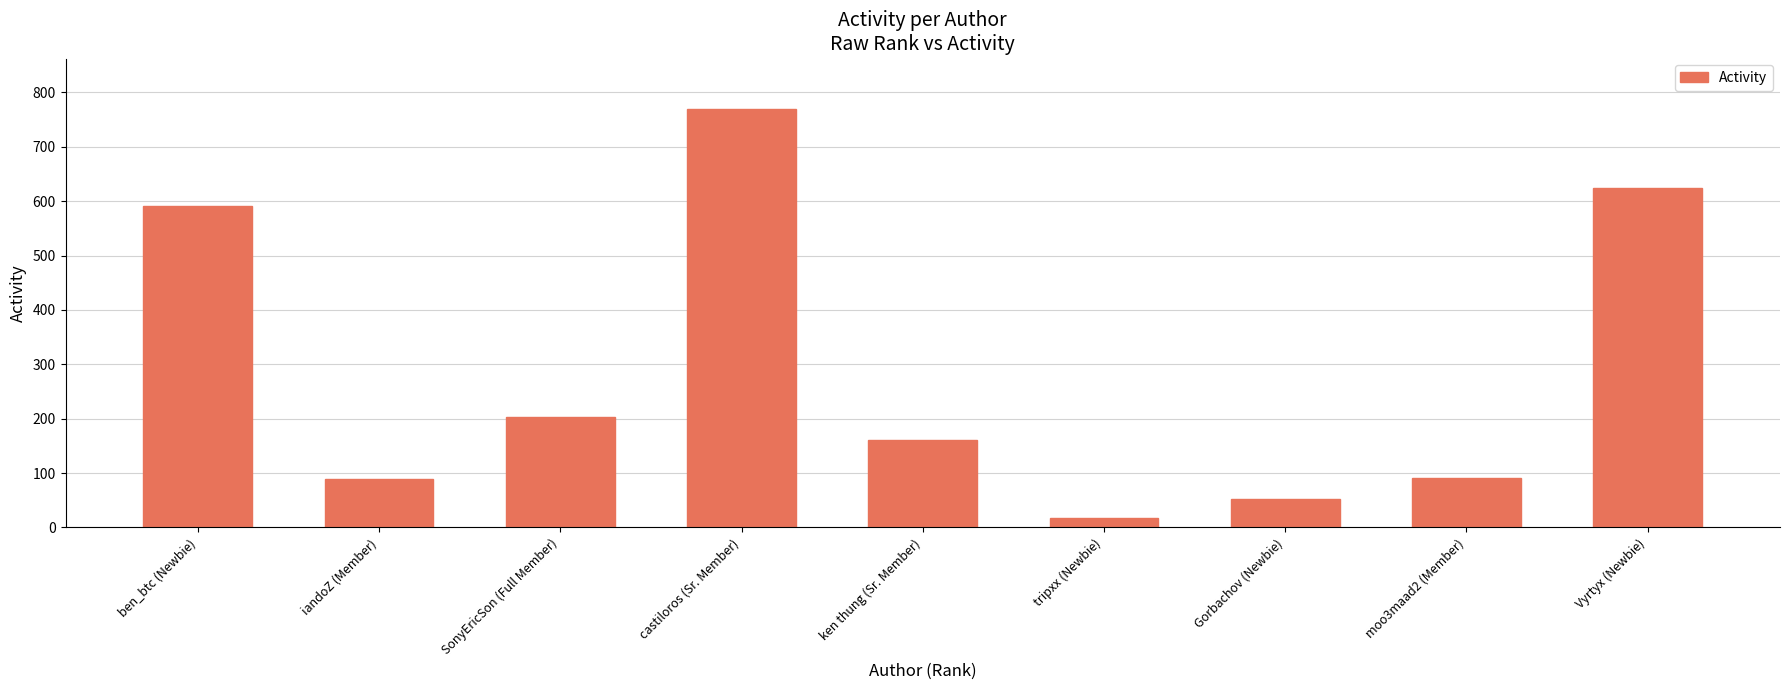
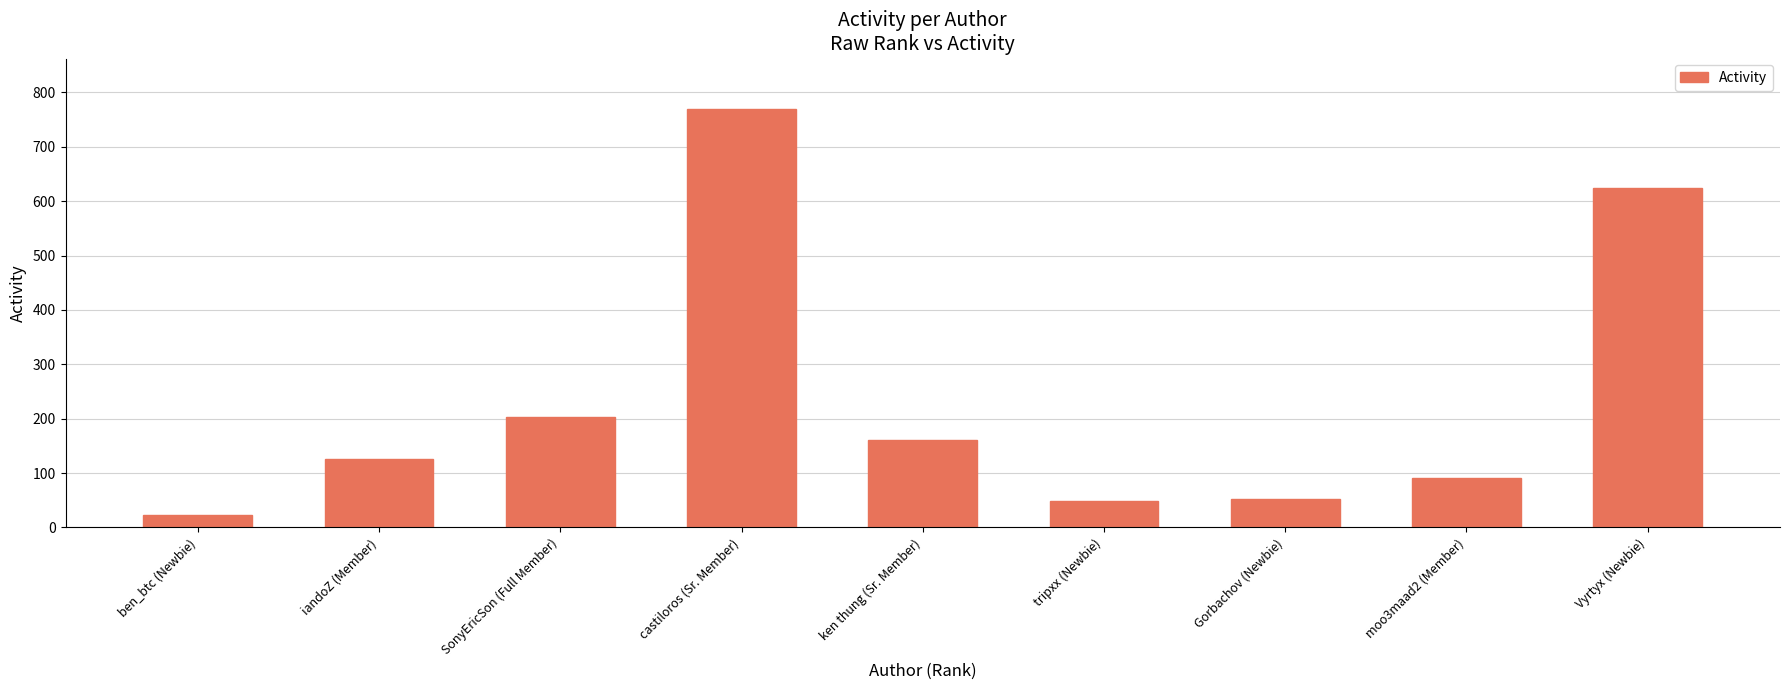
  {
-   "ben_btc (Newbie)": 590,
-   "iandoZ (Member)": 90,
+   "ben_btc (Newbie)": 20,
+   "iandoZ (Member)": 130,
    "SonyEricSon (Full Member)": 200,
    "castiloros (Sr. Member)": 770,
    "ken thung (Sr. Member)": 160,
-   "tripxx (Newbie)": 20,
+   "tripxx (Newbie)": 50,
    "Gorbachov (Newbie)": 50,
    "moo3maad2 (Member)": 90,
    "Vyrtyx (Newbie)": 620
  }
